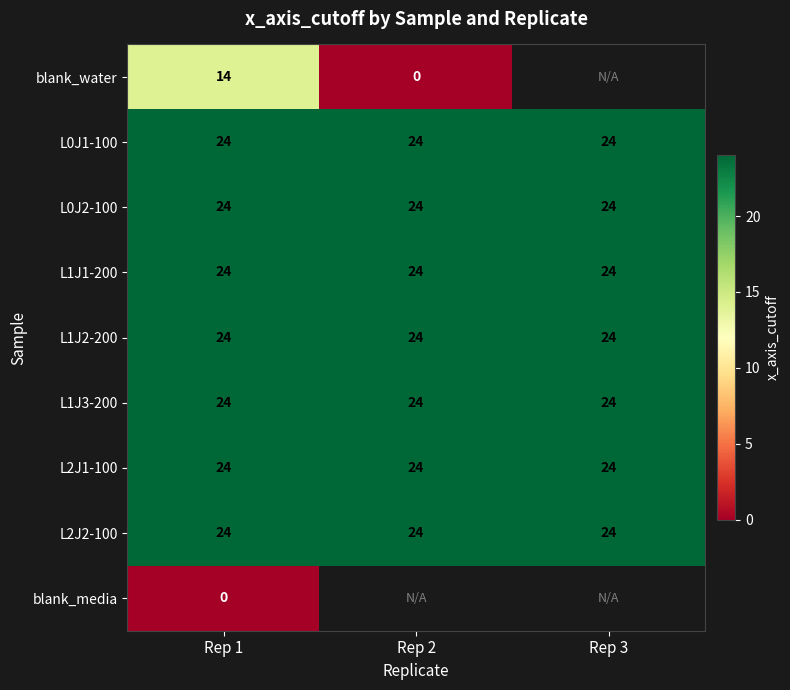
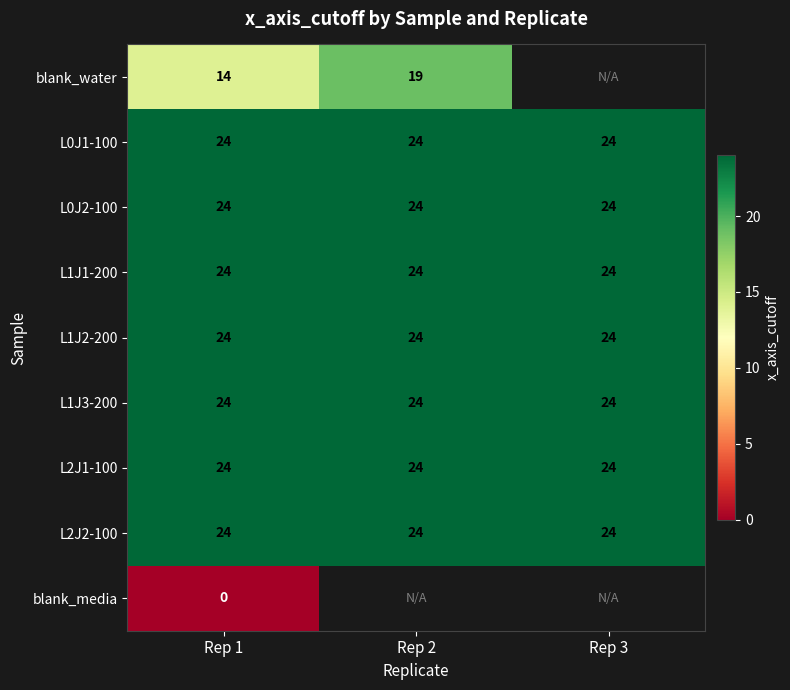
  {
    "blank_water": {
      "Rep 1": 14,
-     "Rep 2": 0
+     "Rep 2": 19
    },
    "L0J1-100": {
      "Rep 1": 24,
      "Rep 2": 24,
      "Rep 3": 24
    },
    "L0J2-100": {
      "Rep 1": 24,
      "Rep 2": 24,
      "Rep 3": 24
    },
    "L1J1-200": {
      "Rep 1": 24,
      "Rep 2": 24,
      "Rep 3": 24
    },
    "L1J2-200": {
      "Rep 1": 24,
      "Rep 2": 24,
      "Rep 3": 24
    },
    "L1J3-200": {
      "Rep 1": 24,
      "Rep 2": 24,
      "Rep 3": 24
    },
    "L2J1-100": {
      "Rep 1": 24,
      "Rep 2": 24,
      "Rep 3": 24
    },
    "L2J2-100": {
      "Rep 1": 24,
      "Rep 2": 24,
      "Rep 3": 24
    },
    "blank_media": {
      "Rep 1": 0
    }
  }
